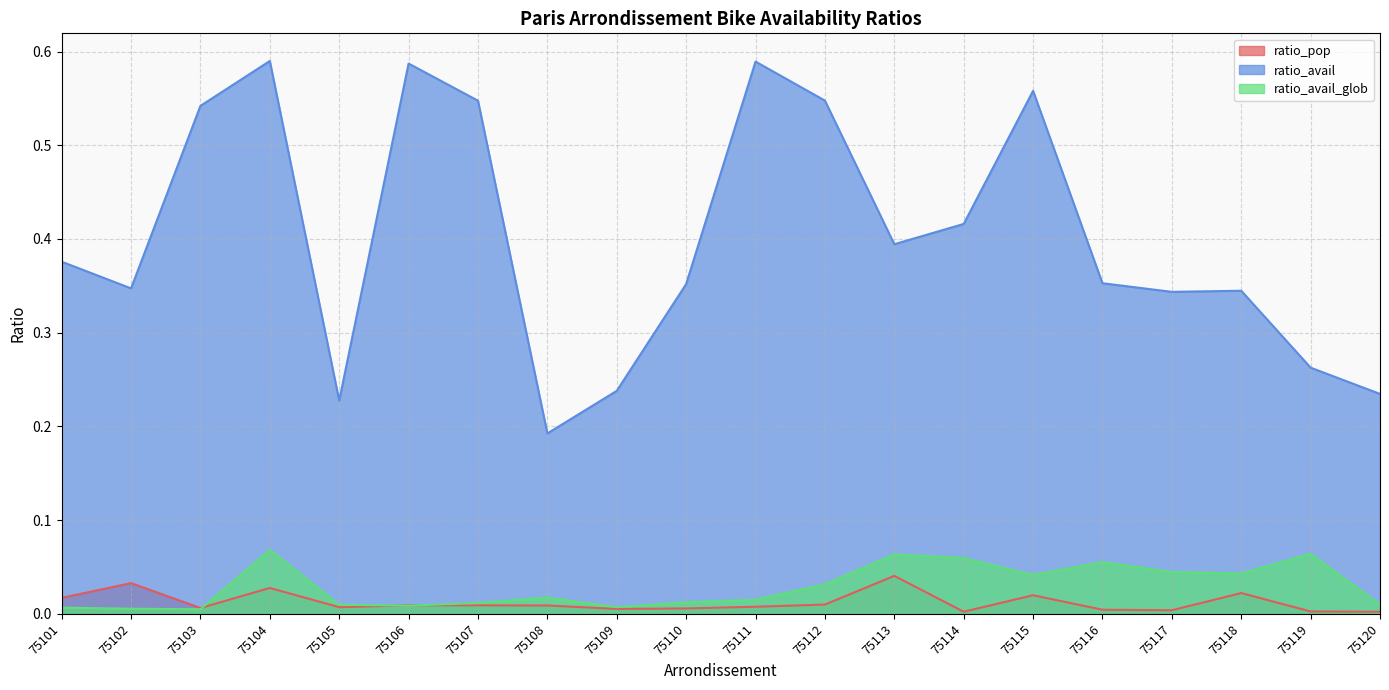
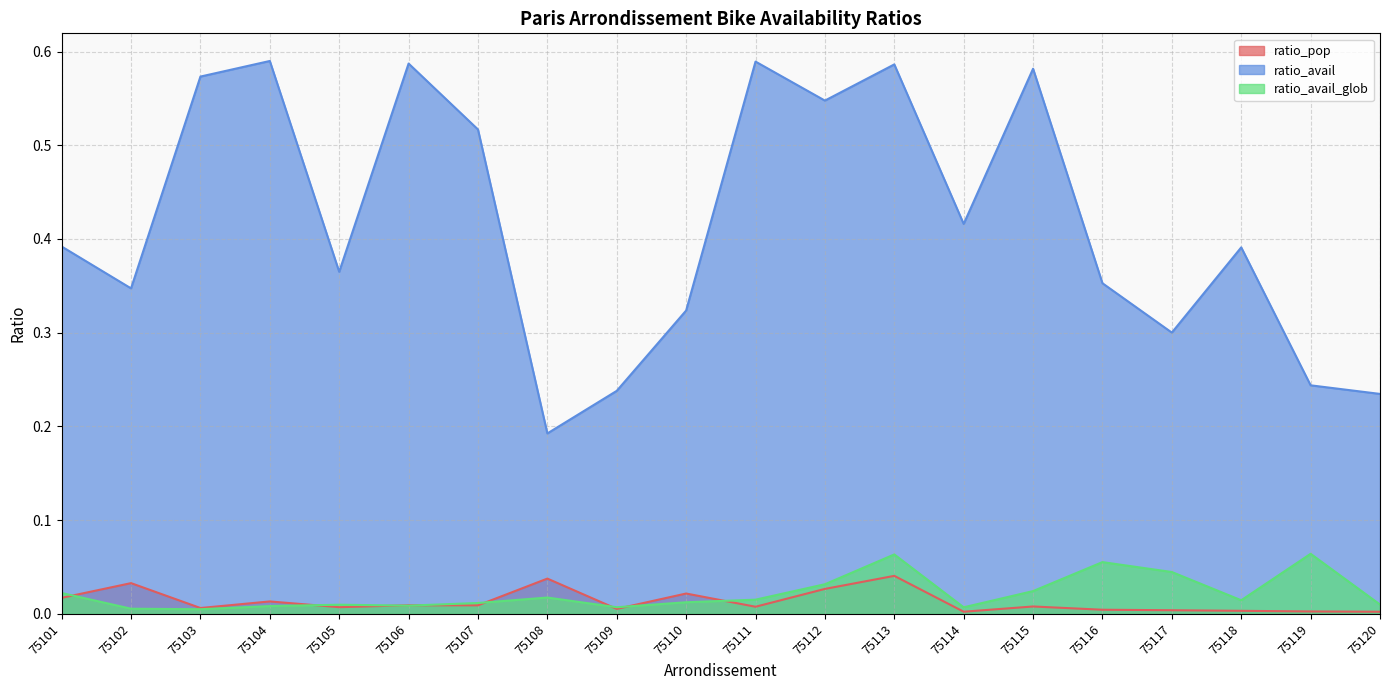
  {
    "ratio_pop": {
      "75101": 0.02,
      "75102": 0.03,
-     "75104": 0.03,
-     "75108": 0.01,
-     "75110": 0.01,
+     "75104": 0.01,
+     "75108": 0.04,
+     "75110": 0.02,
      "75111": 0.01,
-     "75112": 0.01,
+     "75112": 0.03,
      "75113": 0.04,
      "75114": 0.00,
-     "75115": 0.02,
+     "75115": 0.01,
      "75116": 0.00,
      "75117": 0.00,
-     "75118": 0.02,
+     "75118": 0.00,
      "75119": 0.00,
      "75120": 0.00
    },
    "ratio_avail": {
-     "75101": 0.38,
+     "75101": 0.39,
      "75102": 0.35,
-     "75103": 0.54,
+     "75103": 0.57,
      "75104": 0.59,
-     "75105": 0.23,
+     "75105": 0.36,
      "75106": 0.59,
-     "75107": 0.55,
+     "75107": 0.52,
      "75108": 0.19,
      "75109": 0.24,
-     "75110": 0.35,
+     "75110": 0.32,
      "75111": 0.59,
      "75112": 0.55,
-     "75113": 0.39,
+     "75113": 0.59,
      "75114": 0.42,
-     "75115": 0.56,
+     "75115": 0.58,
      "75116": 0.35,
-     "75117": 0.34,
-     "75118": 0.34,
-     "75119": 0.26,
+     "75117": 0.30,
+     "75118": 0.39,
+     "75119": 0.24,
      "75120": 0.23
    },
    "ratio_avail_glob": {
-     "75101": 0.01,
+     "75101": 0.02,
      "75102": 0.01,
-     "75104": 0.07,
+     "75104": 0.01,
      "75108": 0.02,
      "75110": 0.01,
      "75111": 0.02,
      "75112": 0.03,
      "75113": 0.06,
-     "75114": 0.06,
-     "75115": 0.04,
+     "75114": 0.01,
+     "75115": 0.02,
      "75116": 0.06,
      "75117": 0.04,
-     "75118": 0.04,
+     "75118": 0.01,
      "75119": 0.06,
      "75120": 0.01
    }
  }
